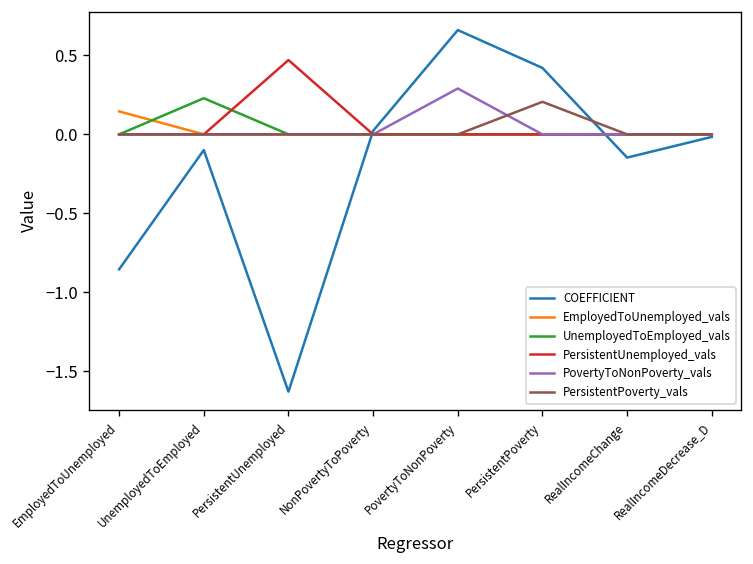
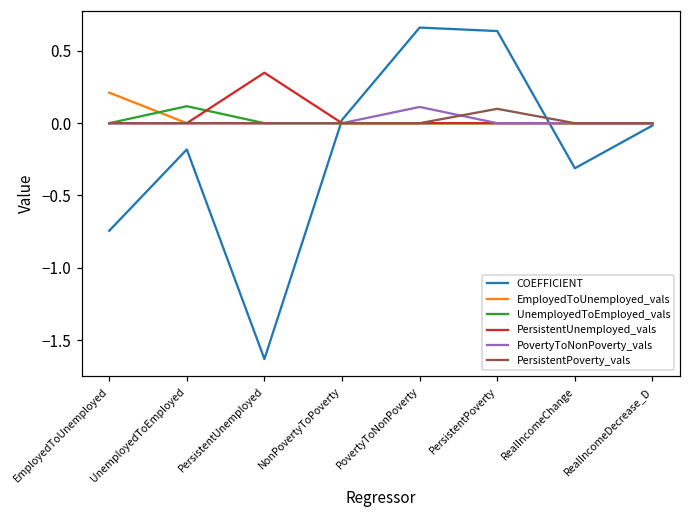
  {
    "COEFFICIENT": {
-     "EmployedToUnemployed": -0.86,
-     "UnemployedToEmployed": -0.10,
+     "EmployedToUnemployed": -0.74,
+     "UnemployedToEmployed": -0.18,
      "PersistentUnemployed": -1.63,
      "NonPovertyToPoverty": 0.02,
      "PovertyToNonPoverty": 0.66,
-     "PersistentPoverty": 0.42,
-     "RealIncomeChange": -0.15
+     "PersistentPoverty": 0.64,
+     "RealIncomeChange": -0.31
    },
    "EmployedToUnemployed_vals": {
-     "EmployedToUnemployed": 0.15
+     "EmployedToUnemployed": 0.21
    },
    "UnemployedToEmployed_vals": {
-     "UnemployedToEmployed": 0.23
+     "UnemployedToEmployed": 0.12
    },
    "PersistentUnemployed_vals": {
-     "PersistentUnemployed": 0.47
+     "PersistentUnemployed": 0.35
    },
    "PovertyToNonPoverty_vals": {
-     "PovertyToNonPoverty": 0.29
+     "PovertyToNonPoverty": 0.11
    },
    "PersistentPoverty_vals": {
-     "PersistentPoverty": 0.21
+     "PersistentPoverty": 0.10
    }
  }
